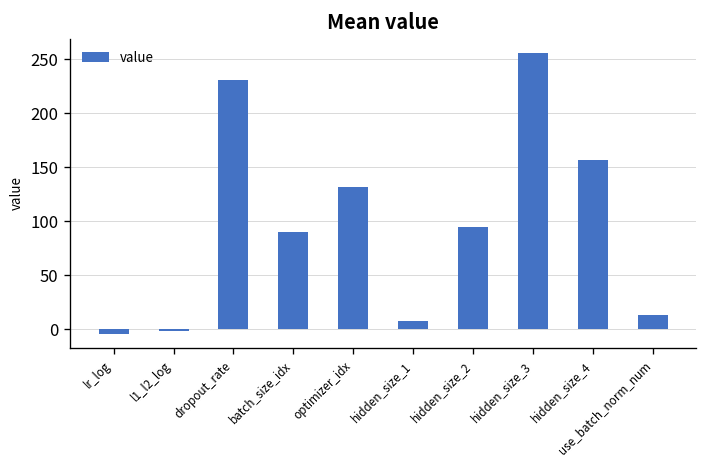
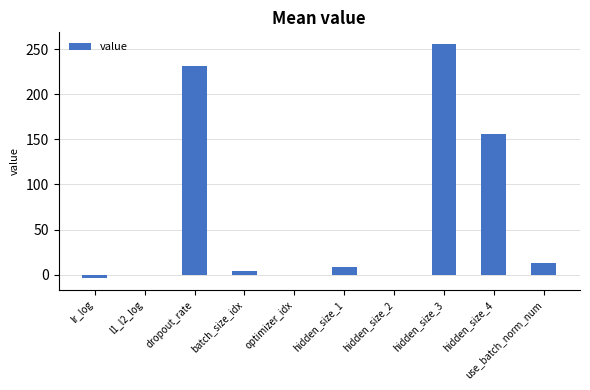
  {
    "lr_log": 0,
    "dropout_rate": 230,
-   "batch_size_idx": 90,
-   "optimizer_idx": 130,
+   "batch_size_idx": 0,
+   "optimizer_idx": 0,
    "hidden_size_1": 10,
-   "hidden_size_2": 90,
+   "hidden_size_2": 0,
    "hidden_size_3": 260,
    "hidden_size_4": 160,
    "use_batch_norm_num": 10
  }
